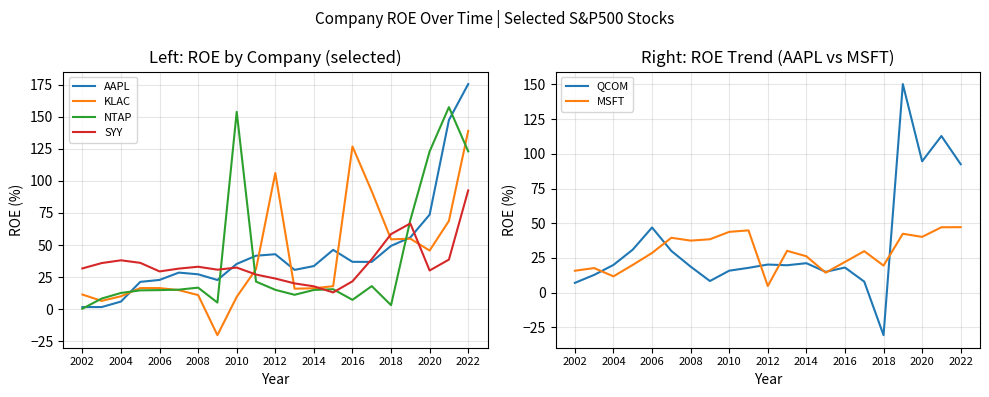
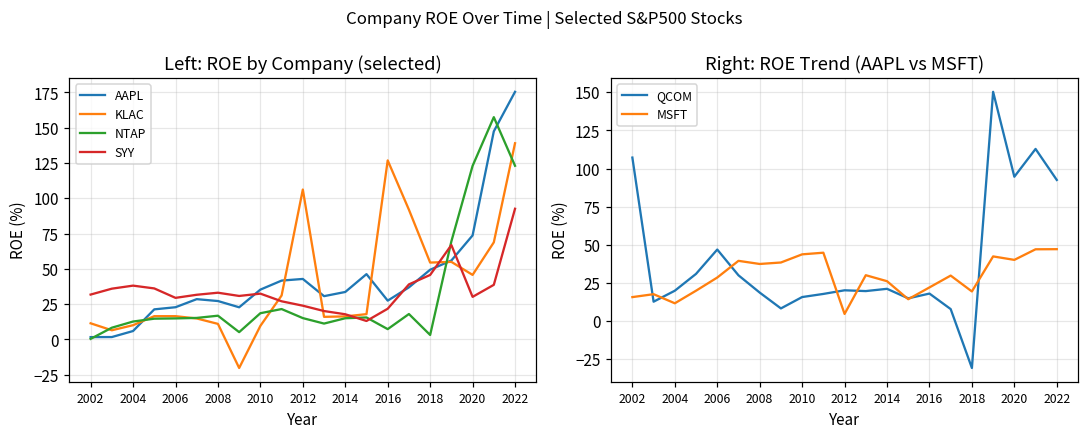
  {
    "Left: ROE by Company (selected)": {
      "AAPL": {
        "2004": 6,
        "2006": 23,
        "2008": 27,
        "2010": 35,
        "2012": 43,
        "2014": 34,
-       "2016": 37,
+       "2016": 27,
        "2018": 49,
        "2020": 74,
        "2022": 175
      },
      "KLAC": {
        "2002": 11,
        "2004": 10,
        "2008": 11,
        "2010": 10,
        "2012": 106,
        "2016": 127,
        "2018": 54,
        "2020": 46,
        "2022": 139
      },
      "NTAP": {
        "2004": 13,
        "2008": 17,
-       "2010": 154,
+       "2010": 19,
        "2012": 15,
        "2016": 7,
        "2018": 3,
        "2020": 123,
        "2022": 123
      },
      "SYY": {
        "2002": 32,
        "2004": 38,
        "2006": 29,
        "2008": 33,
        "2010": 32,
        "2012": 24,
        "2016": 22,
-       "2018": 59,
+       "2018": 46,
        "2020": 30,
        "2022": 93
      }
    },
    "Right: ROE Trend (AAPL vs MSFT)": {
      "QCOM": {
-       "2002": 7,
+       "2002": 107,
        "2004": 20,
        "2006": 47,
        "2008": 19,
        "2010": 16,
        "2012": 20,
        "2014": 21,
        "2016": 18,
        "2018": -31,
        "2020": 95,
        "2022": 93
      },
      "MSFT": {
        "2002": 16,
        "2004": 12,
        "2006": 29,
        "2008": 37,
        "2010": 44,
        "2012": 5,
        "2014": 26,
        "2016": 22,
        "2018": 19,
        "2020": 40,
        "2022": 47
      }
    }
  }
